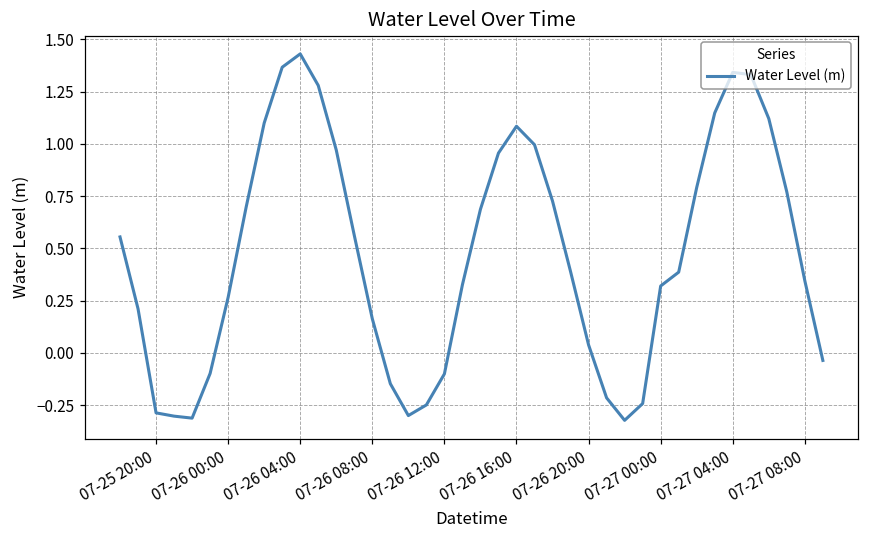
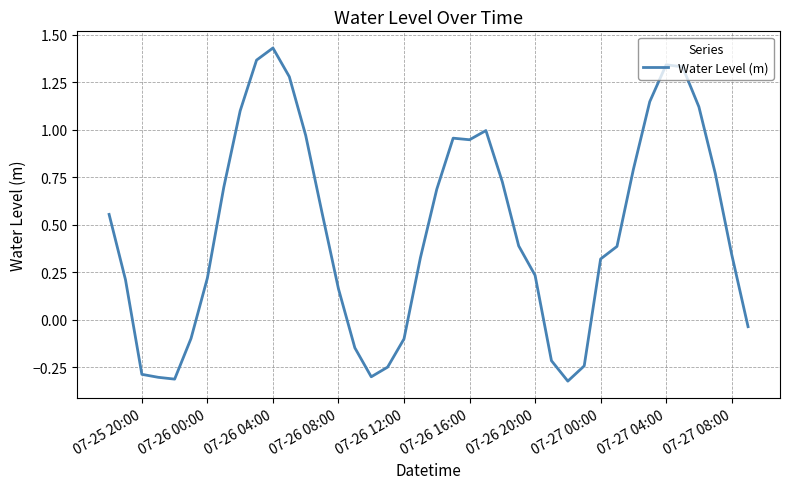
  {
    "07-25 20:00": -0.29,
-   "07-26 00:00": 0.27,
+   "07-26 00:00": 0.22,
    "07-26 04:00": 1.43,
    "07-26 08:00": 0.16,
    "07-26 12:00": -0.10,
-   "07-26 16:00": 1.08,
-   "07-26 20:00": 0.04,
+   "07-26 16:00": 0.95,
+   "07-26 20:00": 0.23,
    "07-27 00:00": 0.32,
    "07-27 08:00": 0.35
  }
